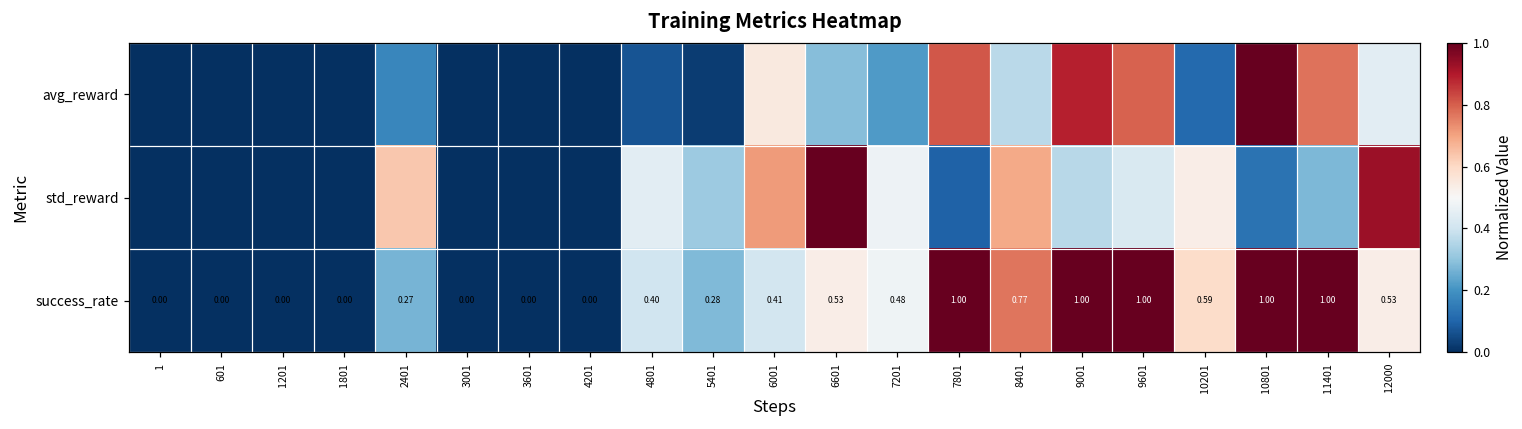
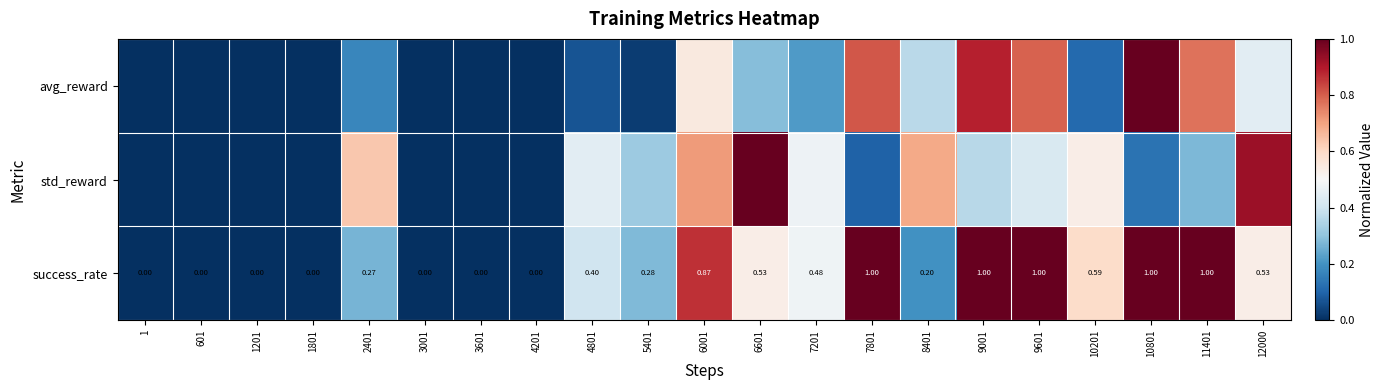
  {
    "success_rate": {
      "1": 0.00,
      "601": 0.00,
      "1201": 0.00,
      "1801": 0.00,
      "2401": 0.27,
      "3001": 0.00,
      "3601": 0.00,
      "4201": 0.00,
      "4801": 0.40,
      "5401": 0.28,
-     "6001": 0.41,
+     "6001": 0.87,
      "6601": 0.53,
      "7201": 0.48,
      "7801": 1.00,
-     "8401": 0.77,
+     "8401": 0.20,
      "9001": 1.00,
      "9601": 1.00,
      "10201": 0.59,
      "10801": 1.00,
      "11401": 1.00,
      "12000": 0.53
    }
  }
